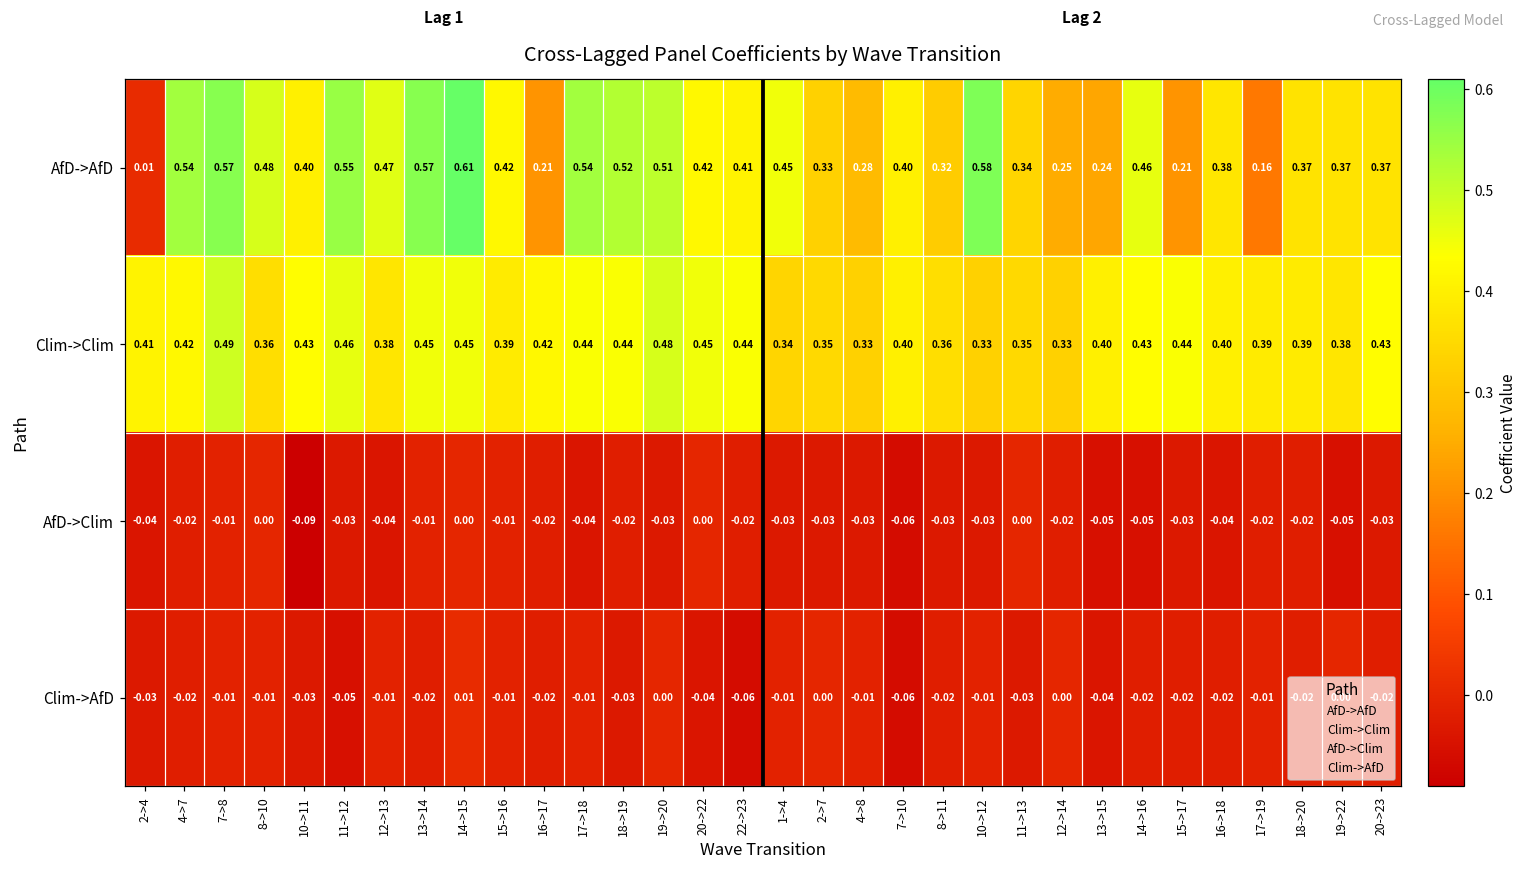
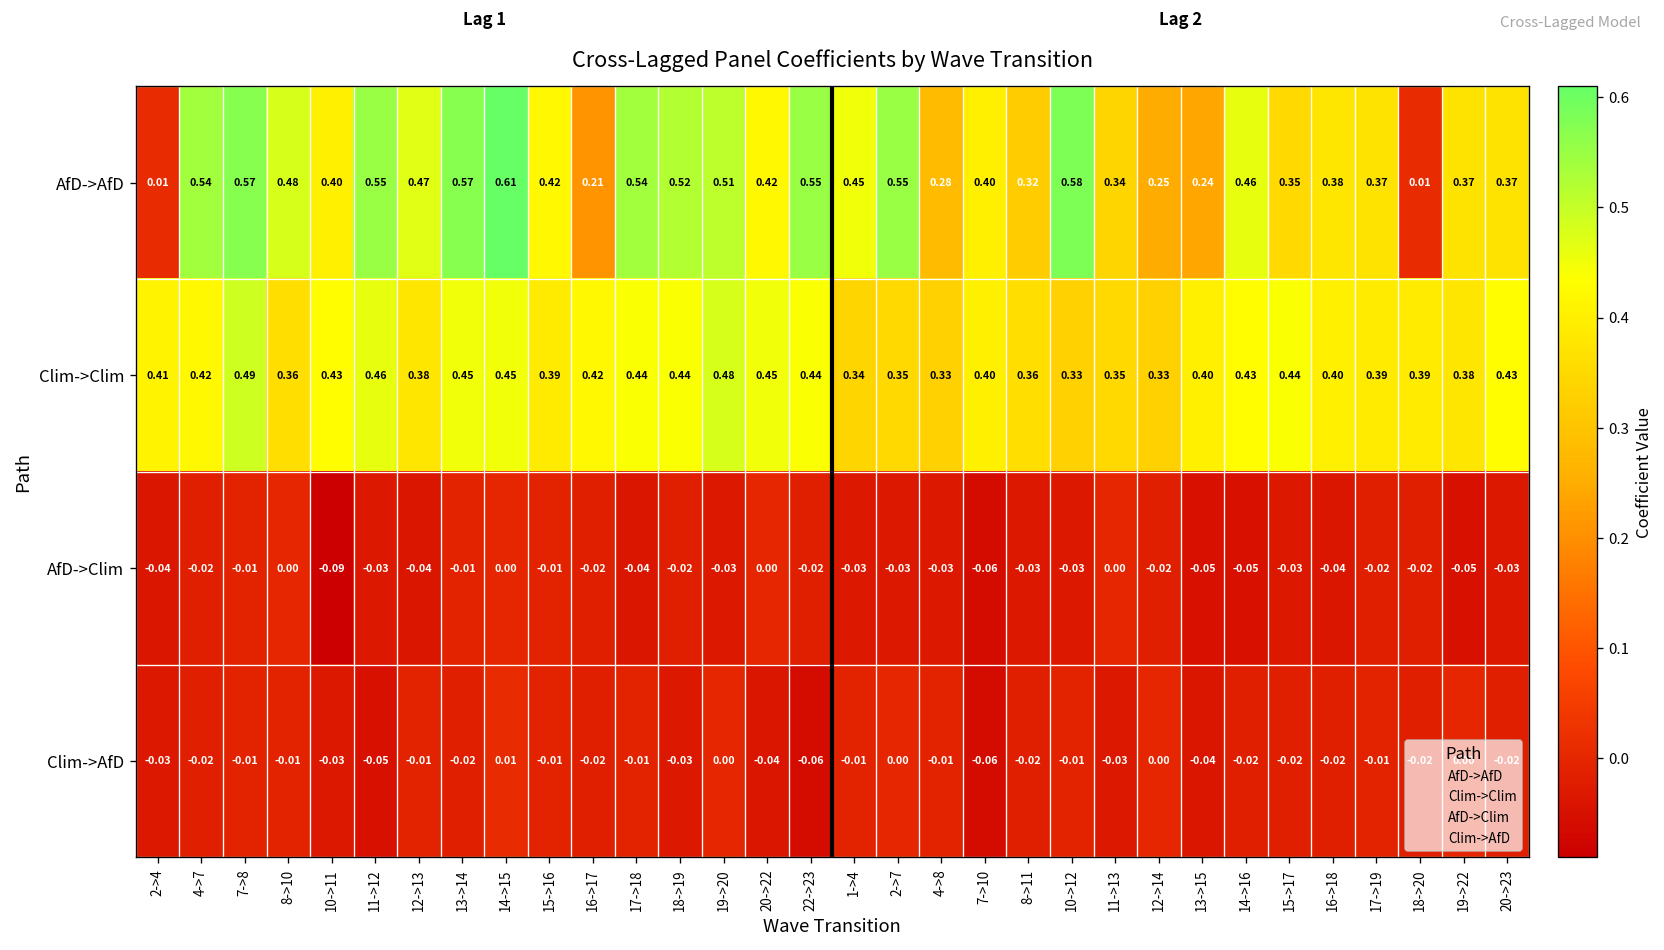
  {
    "AfD->AfD": {
      "2->4": 0.01,
      "4->7": 0.54,
      "7->8": 0.57,
      "8->10": 0.48,
      "10->11": 0.40,
      "11->12": 0.55,
      "12->13": 0.47,
      "13->14": 0.57,
      "14->15": 0.61,
      "15->16": 0.42,
      "16->17": 0.21,
      "17->18": 0.54,
      "18->19": 0.52,
      "19->20": 0.51,
      "20->22": 0.42,
-     "22->23": 0.41,
+     "22->23": 0.55,
      "1->4": 0.45,
-     "2->7": 0.33,
+     "2->7": 0.55,
      "4->8": 0.28,
      "7->10": 0.40,
      "8->11": 0.32,
      "10->12": 0.58,
      "11->13": 0.34,
      "12->14": 0.25,
      "13->15": 0.24,
      "14->16": 0.46,
-     "15->17": 0.21,
+     "15->17": 0.35,
      "16->18": 0.38,
-     "17->19": 0.16,
-     "18->20": 0.37,
+     "17->19": 0.37,
+     "18->20": 0.01,
      "19->22": 0.37,
      "20->23": 0.37
    },
    "Clim->Clim": {
      "2->4": 0.41,
      "4->7": 0.42,
      "7->8": 0.49,
      "8->10": 0.36,
      "10->11": 0.43,
      "11->12": 0.46,
      "12->13": 0.38,
      "13->14": 0.45,
      "14->15": 0.45,
      "15->16": 0.39,
      "16->17": 0.42,
      "17->18": 0.44,
      "18->19": 0.44,
      "19->20": 0.48,
      "20->22": 0.45,
      "22->23": 0.44,
      "1->4": 0.34,
      "2->7": 0.35,
      "4->8": 0.33,
      "7->10": 0.40,
      "8->11": 0.36,
      "10->12": 0.33,
      "11->13": 0.35,
      "12->14": 0.33,
      "13->15": 0.40,
      "14->16": 0.43,
      "15->17": 0.44,
      "16->18": 0.40,
      "17->19": 0.39,
      "18->20": 0.39,
      "19->22": 0.38,
      "20->23": 0.43
    },
    "AfD->Clim": {
      "2->4": -0.04,
      "4->7": -0.02,
      "7->8": -0.01,
      "8->10": 0.00,
      "10->11": -0.09,
      "11->12": -0.03,
      "12->13": -0.04,
      "13->14": -0.01,
      "14->15": 0.00,
      "15->16": -0.01,
      "16->17": -0.02,
      "17->18": -0.04,
      "18->19": -0.02,
      "19->20": -0.03,
      "20->22": 0.00,
      "22->23": -0.02,
      "1->4": -0.03,
      "2->7": -0.03,
      "4->8": -0.03,
      "7->10": -0.06,
      "8->11": -0.03,
      "10->12": -0.03,
      "11->13": 0.00,
      "12->14": -0.02,
      "13->15": -0.05,
      "14->16": -0.05,
      "15->17": -0.03,
      "16->18": -0.04,
      "17->19": -0.02,
      "18->20": -0.02,
      "19->22": -0.05,
      "20->23": -0.03
    },
    "Clim->AfD": {
      "2->4": -0.03,
      "4->7": -0.02,
      "7->8": -0.01,
      "8->10": -0.01,
      "10->11": -0.03,
      "11->12": -0.05,
      "12->13": -0.01,
      "13->14": -0.02,
      "14->15": 0.01,
      "15->16": -0.01,
      "16->17": -0.02,
      "17->18": -0.01,
      "18->19": -0.03,
      "19->20": 0.00,
      "20->22": -0.04,
      "22->23": -0.06,
      "1->4": -0.01,
      "2->7": 0.00,
      "4->8": -0.01,
      "7->10": -0.06,
      "8->11": -0.02,
      "10->12": -0.01,
      "11->13": -0.03,
      "12->14": 0.00,
      "13->15": -0.04,
      "14->16": -0.02,
      "15->17": -0.02,
      "16->18": -0.02,
      "17->19": -0.01
    }
  }
